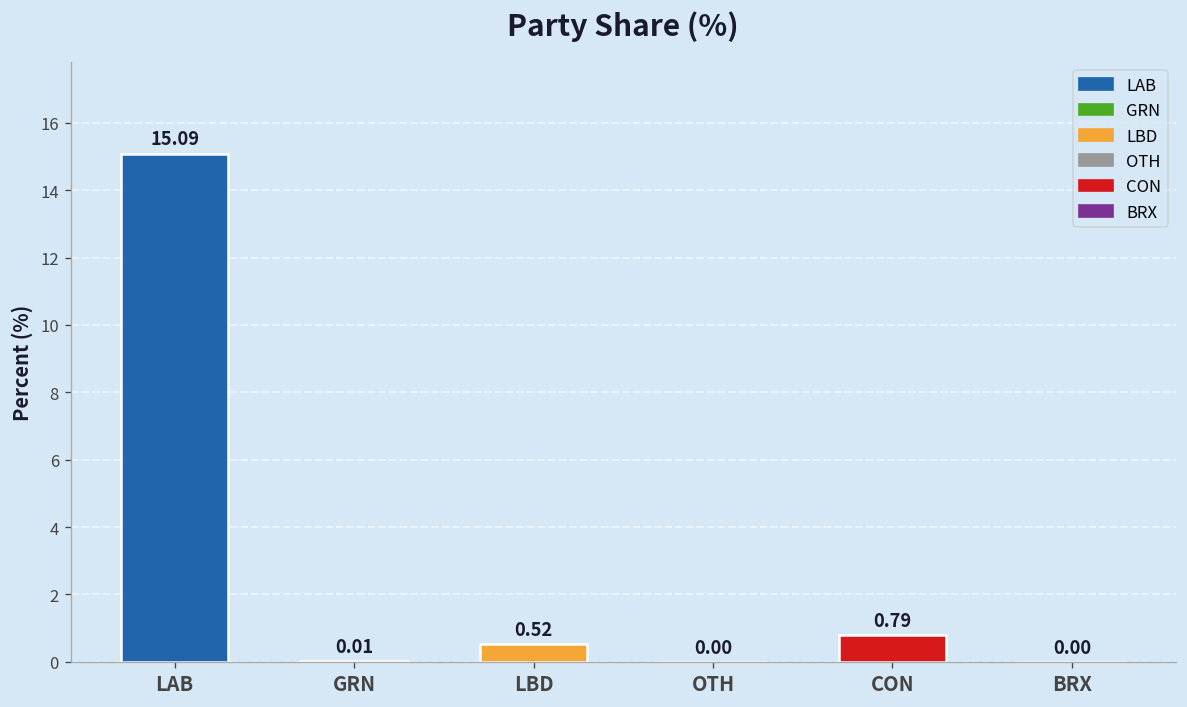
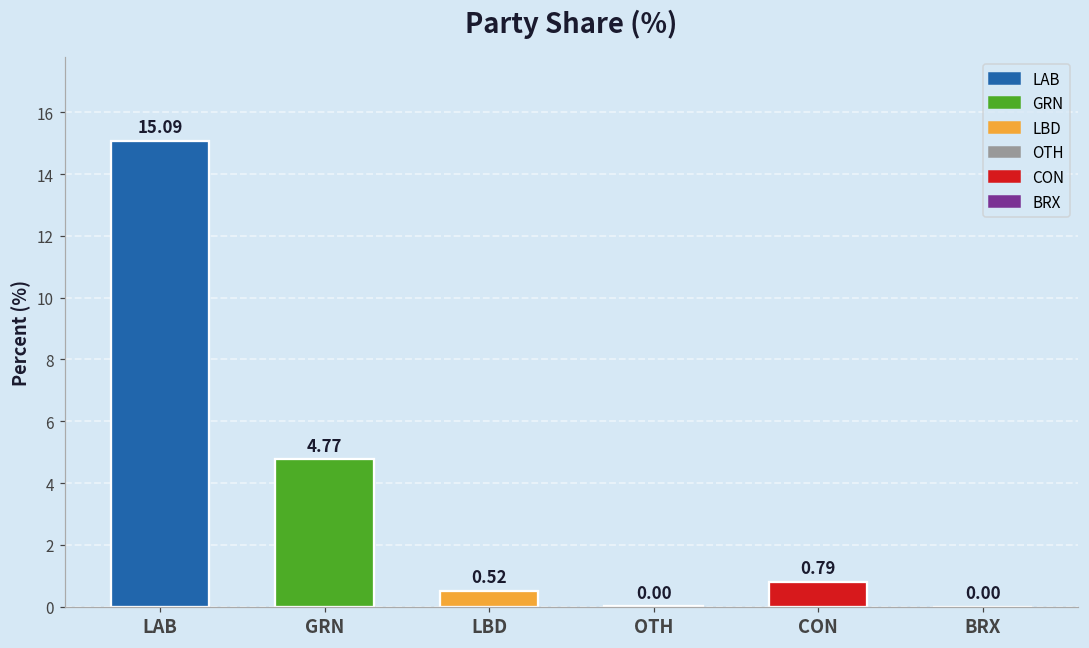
  {
    "LAB": 15.09,
-   "GRN": 0.01,
+   "GRN": 4.77,
    "LBD": 0.52,
    "OTH": 0.00,
    "CON": 0.79,
    "BRX": 0.00
  }
